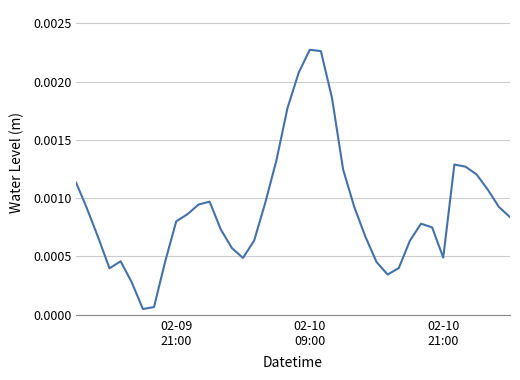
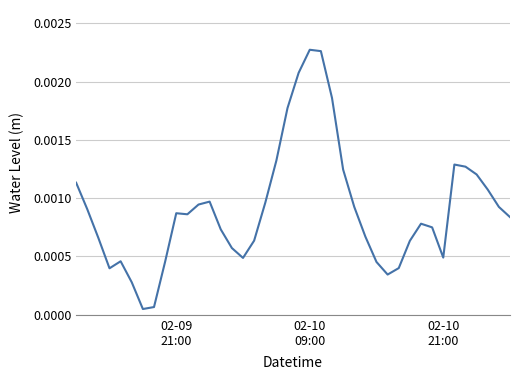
  {
-   "02-09 21:00": 0.00080,
+   "02-09 21:00": 0.00087,
    "02-10 09:00": 0.00227,
    "02-10 21:00": 0.00049
  }
